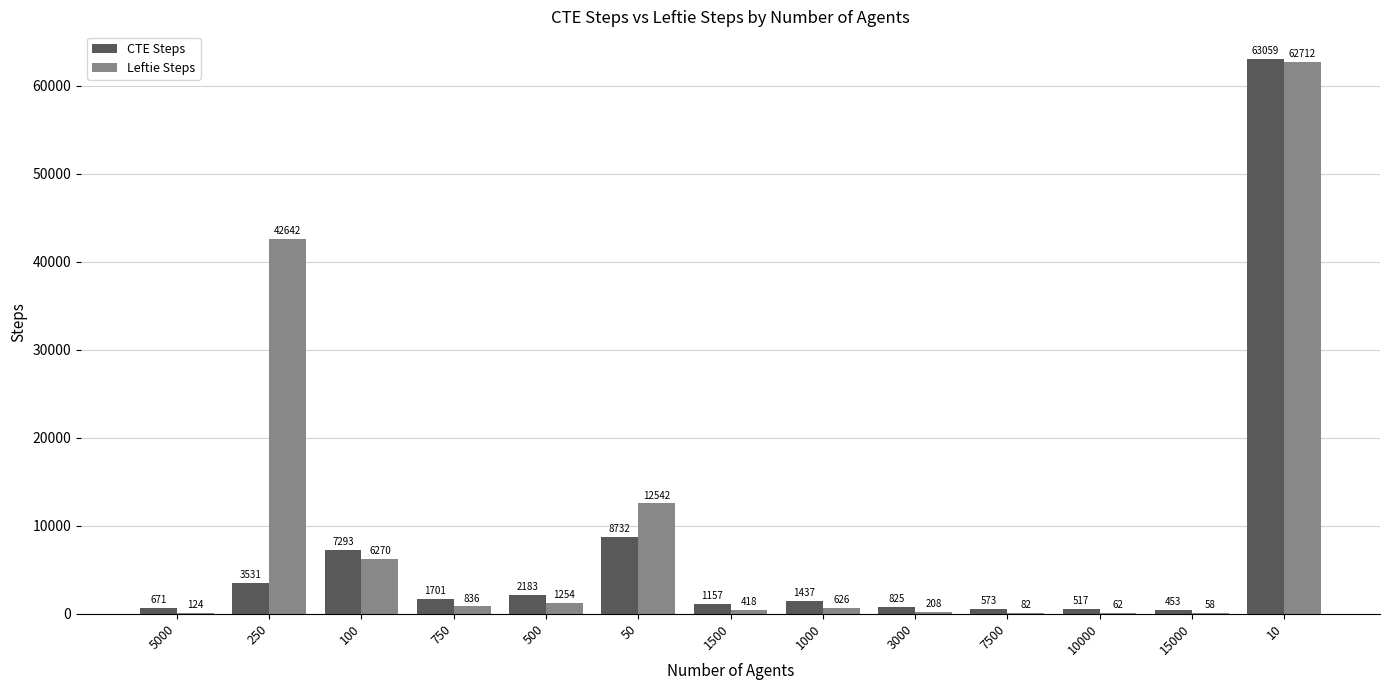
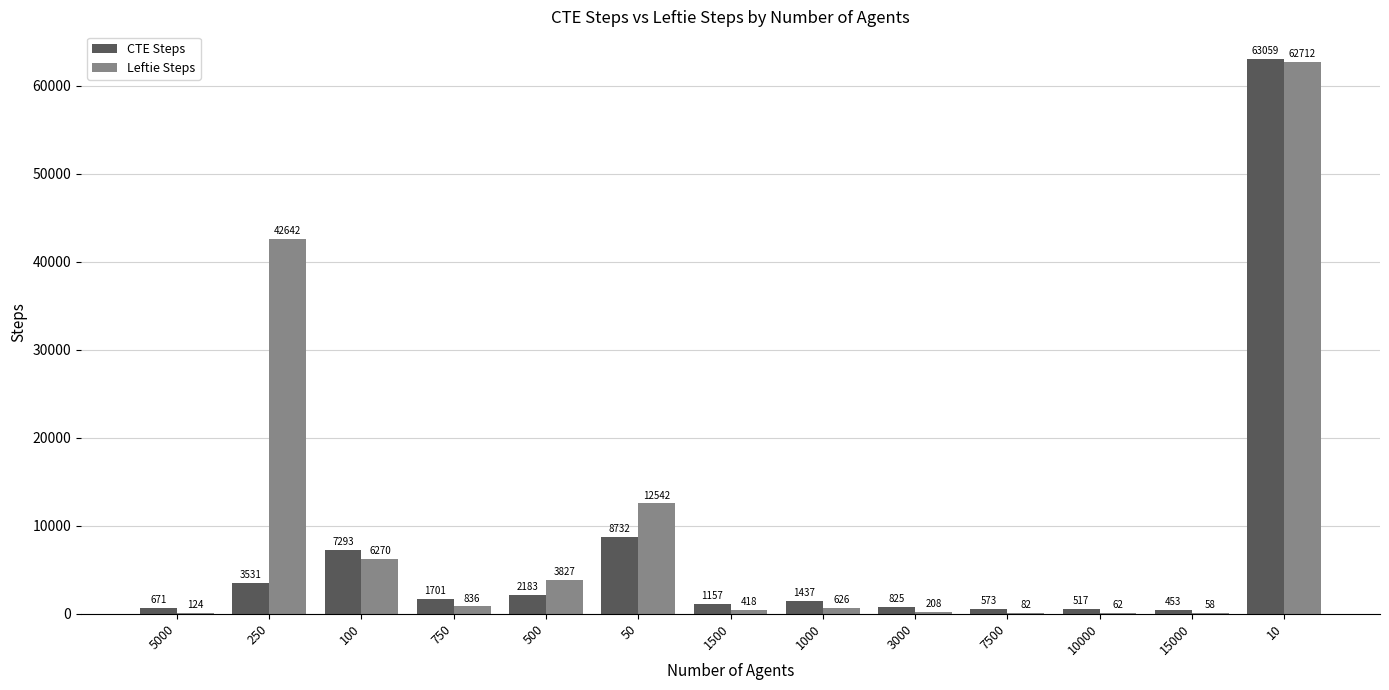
  {
    "CTE Steps": {
      "5000": 671,
      "250": 3531,
      "100": 7293,
      "750": 1701,
      "500": 2183,
      "50": 8732,
      "1500": 1157,
      "1000": 1437,
      "3000": 825,
      "7500": 573,
      "10000": 517,
      "15000": 453,
      "10": 63059
    },
    "Leftie Steps": {
      "5000": 124,
      "250": 42642,
      "100": 6270,
      "750": 836,
-     "500": 1254,
+     "500": 3827,
      "50": 12542,
      "1500": 418,
      "1000": 626,
      "3000": 208,
      "7500": 82,
      "10000": 62,
      "15000": 58,
      "10": 62712
    }
  }
